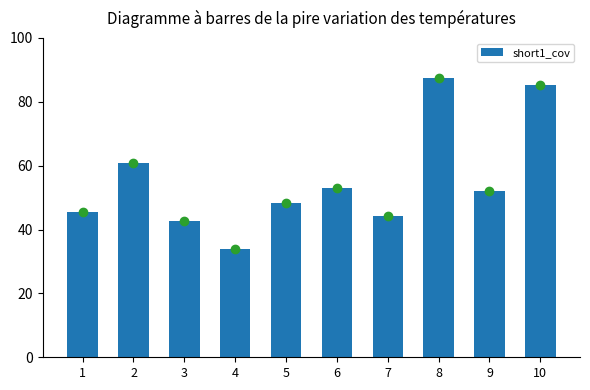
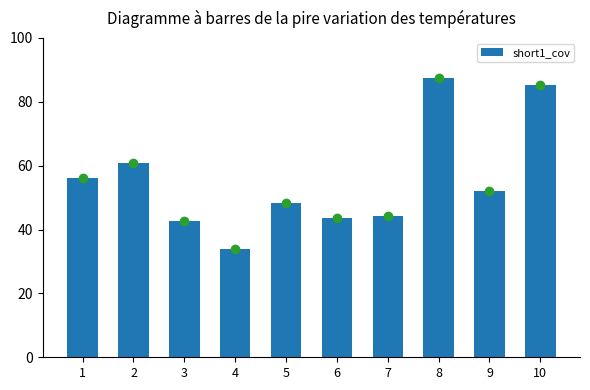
  {
    "short1_cov": {
-     "1": 45,
+     "1": 56,
      "2": 61,
      "3": 43,
      "4": 34,
      "5": 48,
-     "6": 53,
+     "6": 44,
      "7": 44,
      "8": 87,
      "9": 52,
      "10": 85
    }
  }
